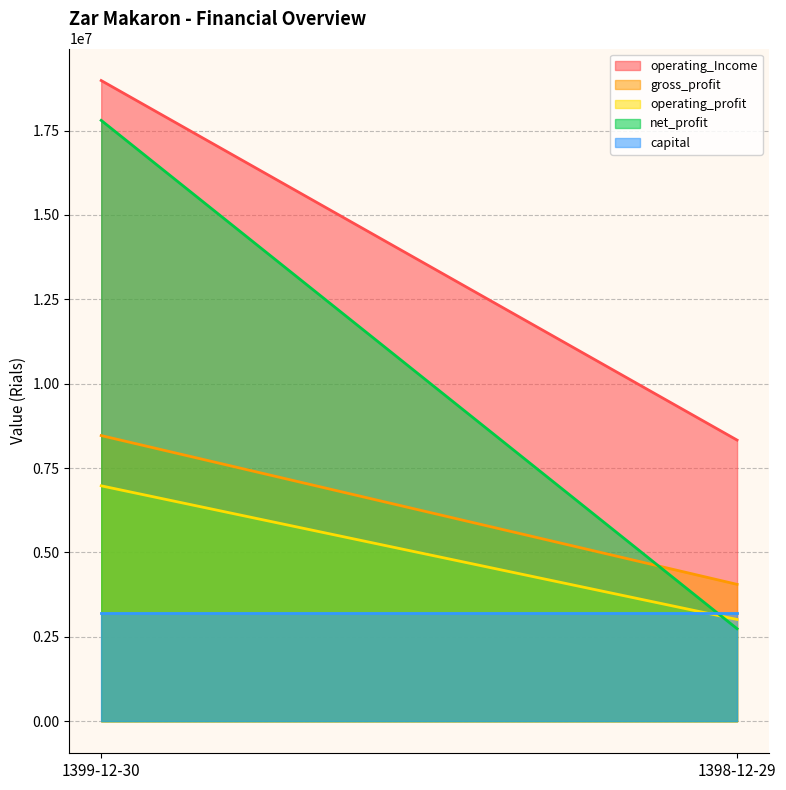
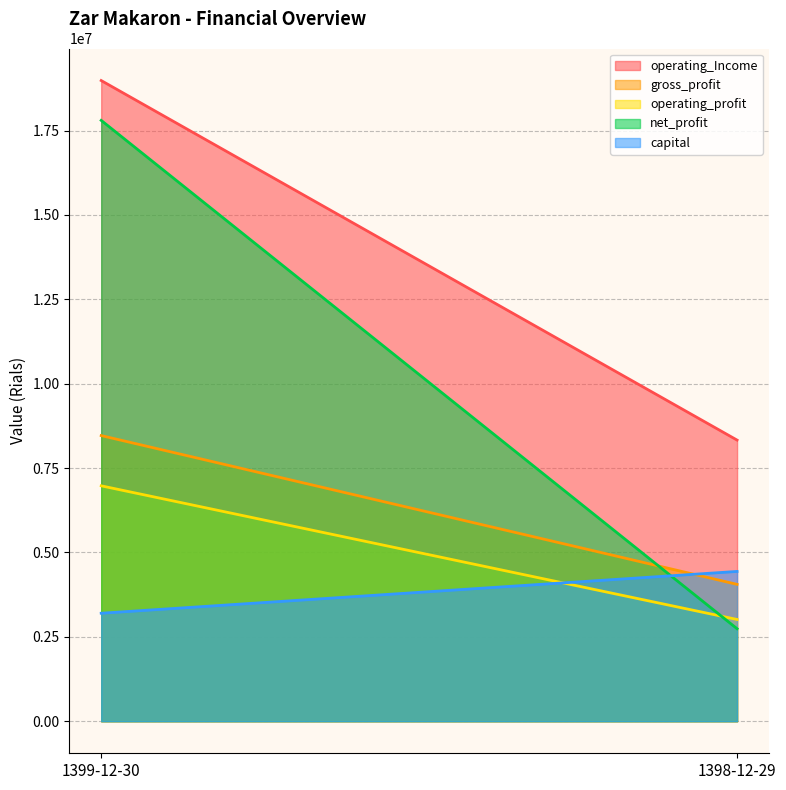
  {
    "operating_Income": {
      "1399-12-30": 19000000,
      "1398-12-29": 8300000
    },
    "net_profit": {
      "1399-12-30": 17800000,
      "1398-12-29": 2700000
    },
    "capital": {
      "1399-12-30": 3200000,
-     "1398-12-29": 3200000
+     "1398-12-29": 4400000
    }
  }
